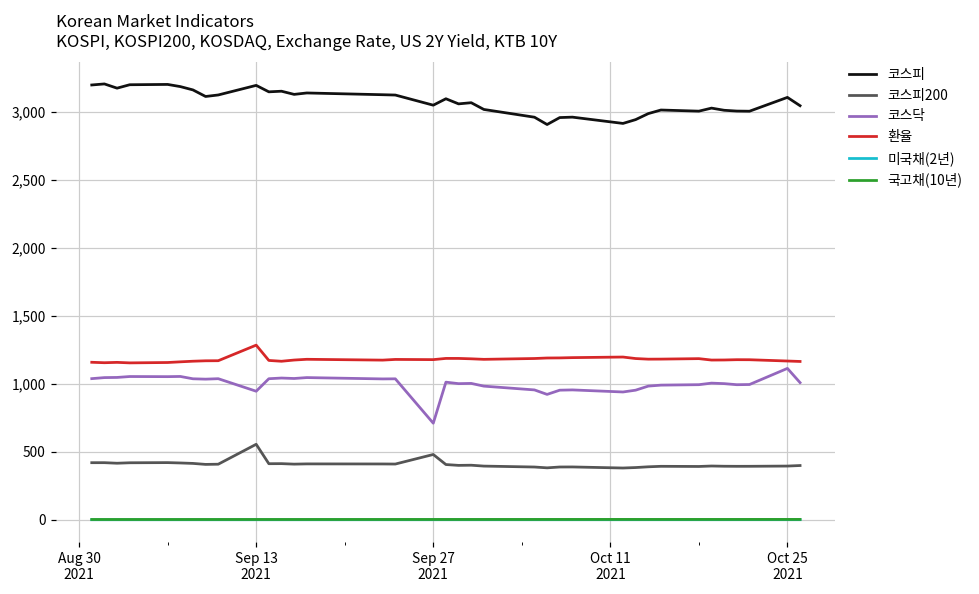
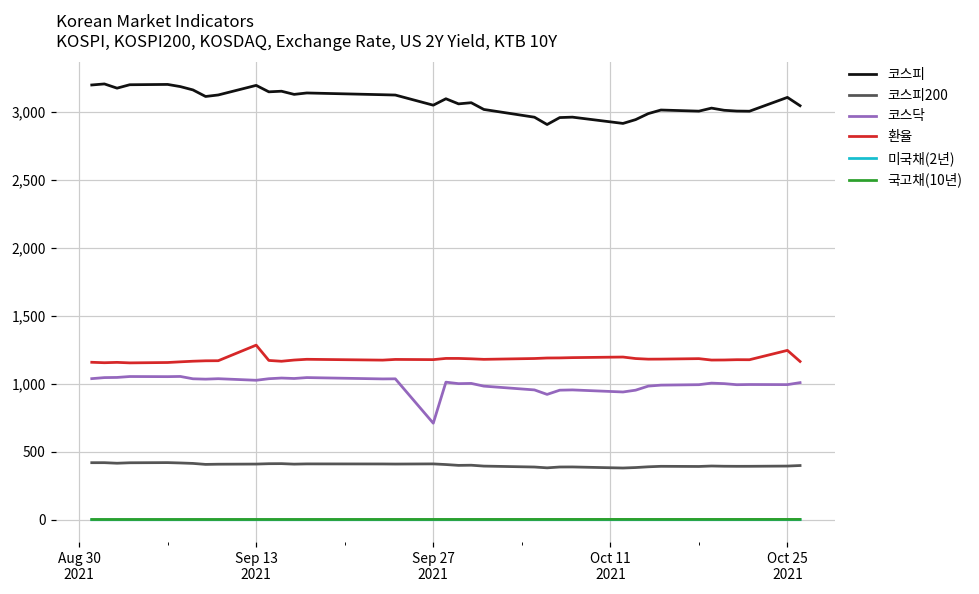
  {
    "코스피": {
      "Sep 13 2021": "3,200",
      "Sep 27 2021": "3,050",
      "Oct 25 2021": "3,110"
    },
    "코스피200": {
-     "Sep 13 2021": "560",
-     "Sep 27 2021": "480",
+     "Sep 13 2021": "410",
+     "Sep 27 2021": "410",
      "Oct 25 2021": "400"
    },
    "코스닥": {
-     "Sep 13 2021": "950",
+     "Sep 13 2021": "1,030",
      "Sep 27 2021": "710",
-     "Oct 25 2021": "1,110"
+     "Oct 25 2021": "990"
    },
    "환율": {
      "Sep 13 2021": "1,280",
      "Sep 27 2021": "1,180",
-     "Oct 25 2021": "1,170"
+     "Oct 25 2021": "1,250"
    },
    "국고채(10년)": {
      "Sep 13 2021": "0",
      "Sep 27 2021": "0",
      "Oct 25 2021": "0"
    }
  }
